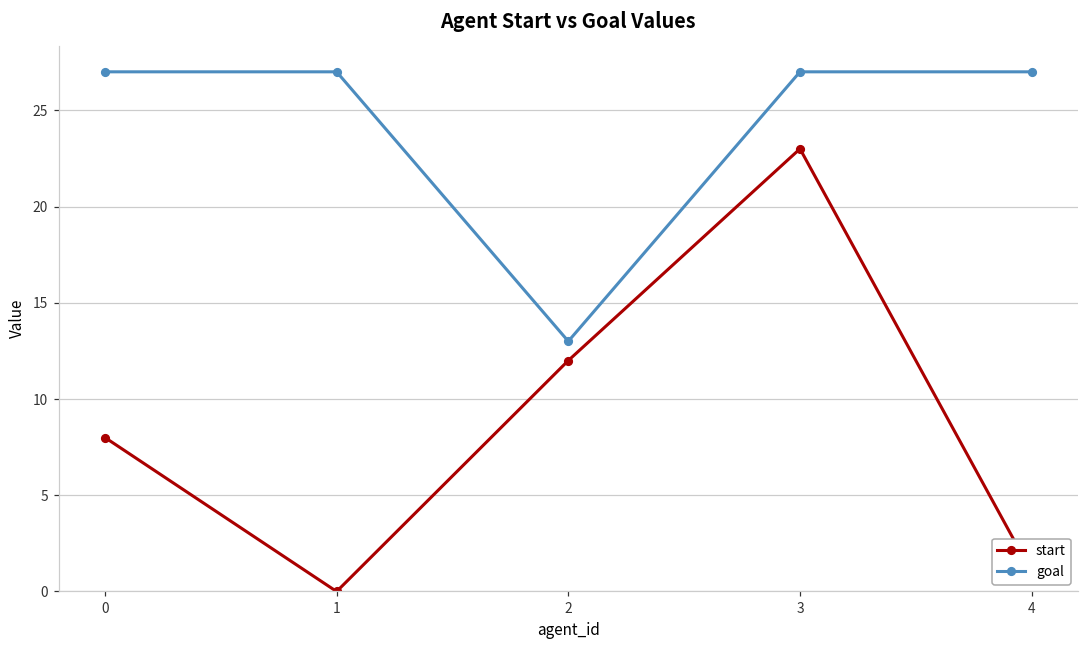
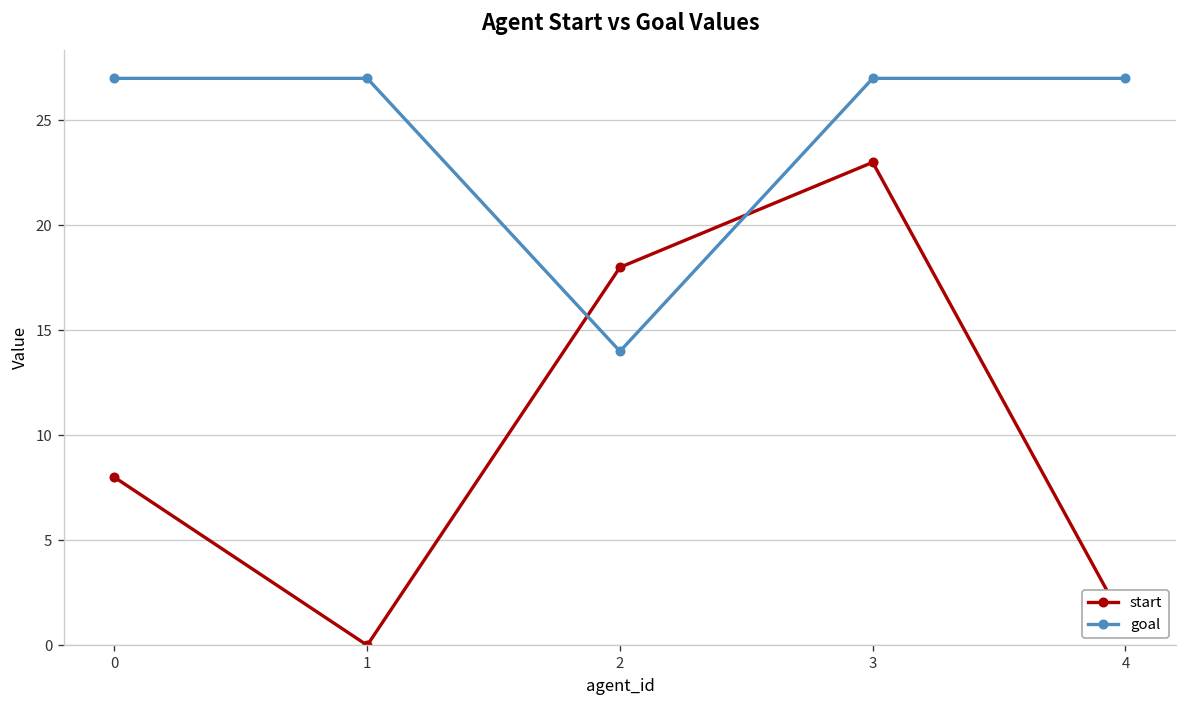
  {
    "start": {
      "0": 8,
      "1": 0,
-     "2": 12,
+     "2": 18,
      "3": 23
    },
    "goal": {
      "0": 27,
      "1": 27,
-     "2": 13,
+     "2": 14,
      "3": 27,
      "4": 27
    }
  }
